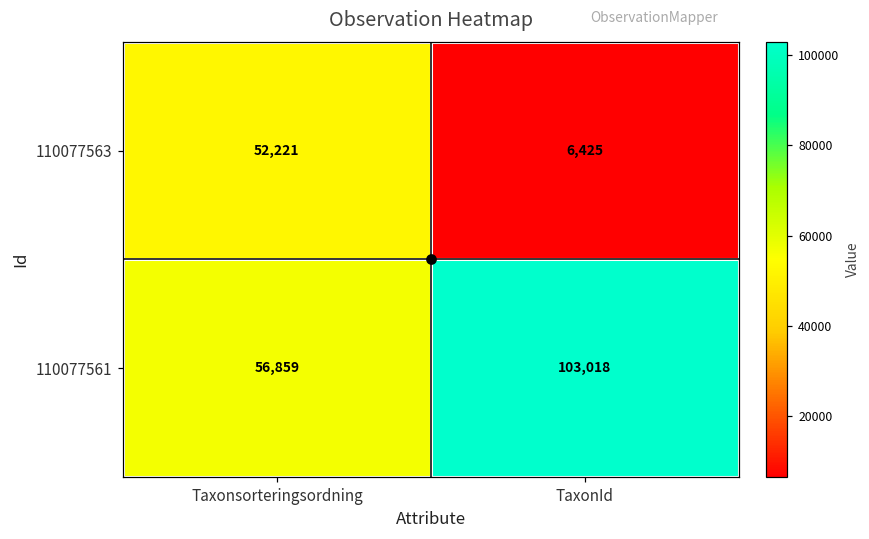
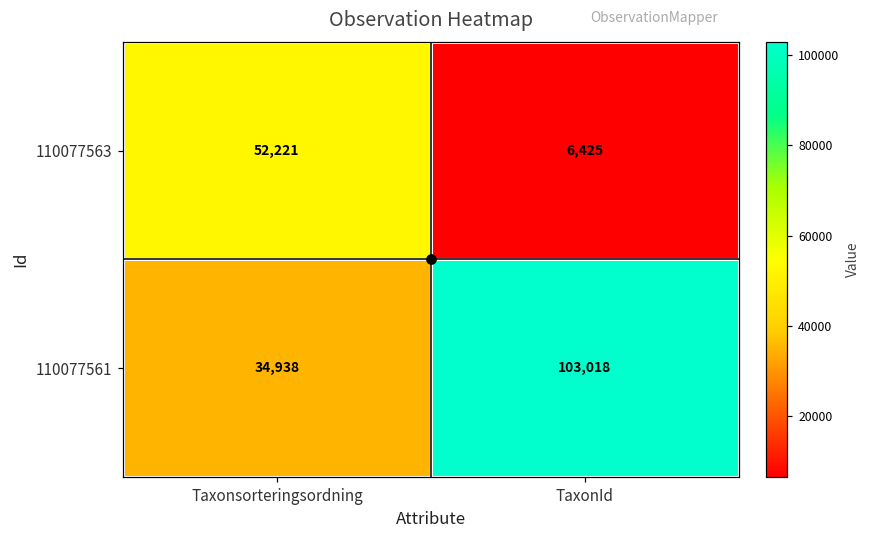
  {
    "110077563": {
      "Taxonsorteringsordning": "52,221",
      "TaxonId": "6,425"
    },
    "110077561": {
-     "Taxonsorteringsordning": "56,859",
+     "Taxonsorteringsordning": "34,938",
      "TaxonId": "103,018"
    }
  }
